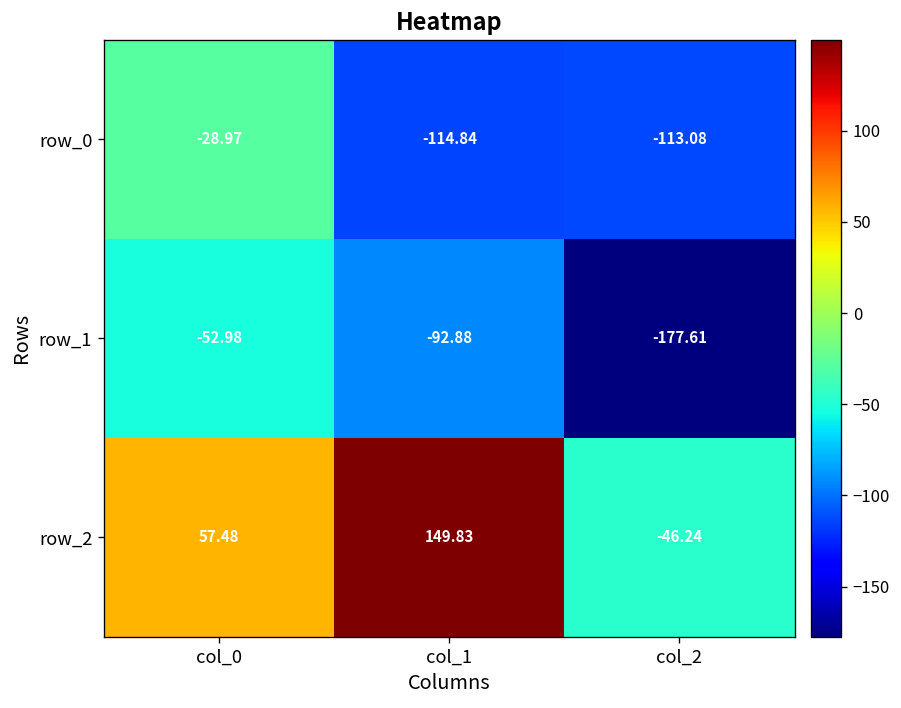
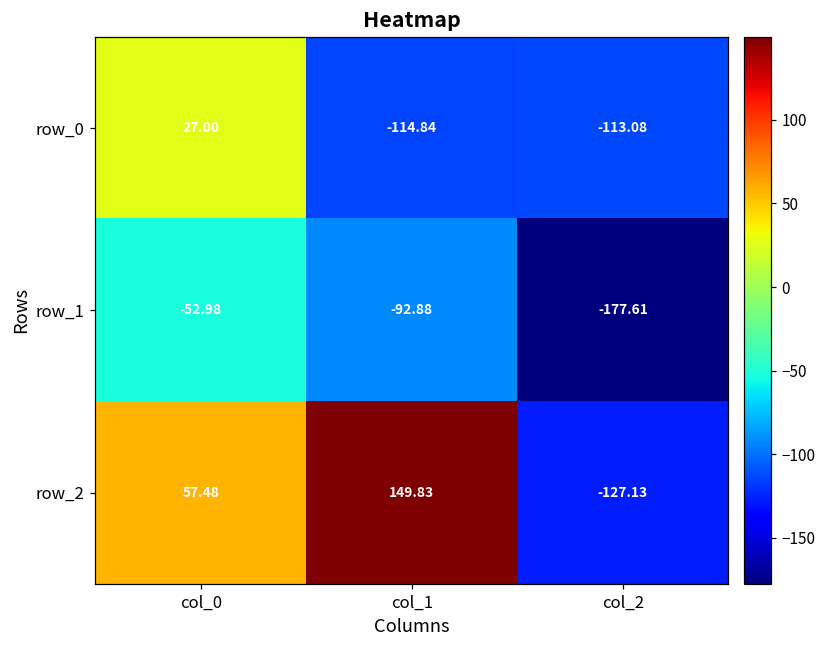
  {
    "row_0": {
-     "col_0": -28.97,
+     "col_0": 27.00,
      "col_1": -114.84,
      "col_2": -113.08
    },
    "row_1": {
      "col_0": -52.98,
      "col_1": -92.88,
      "col_2": -177.61
    },
    "row_2": {
      "col_0": 57.48,
      "col_1": 149.83,
-     "col_2": -46.24
+     "col_2": -127.13
    }
  }
